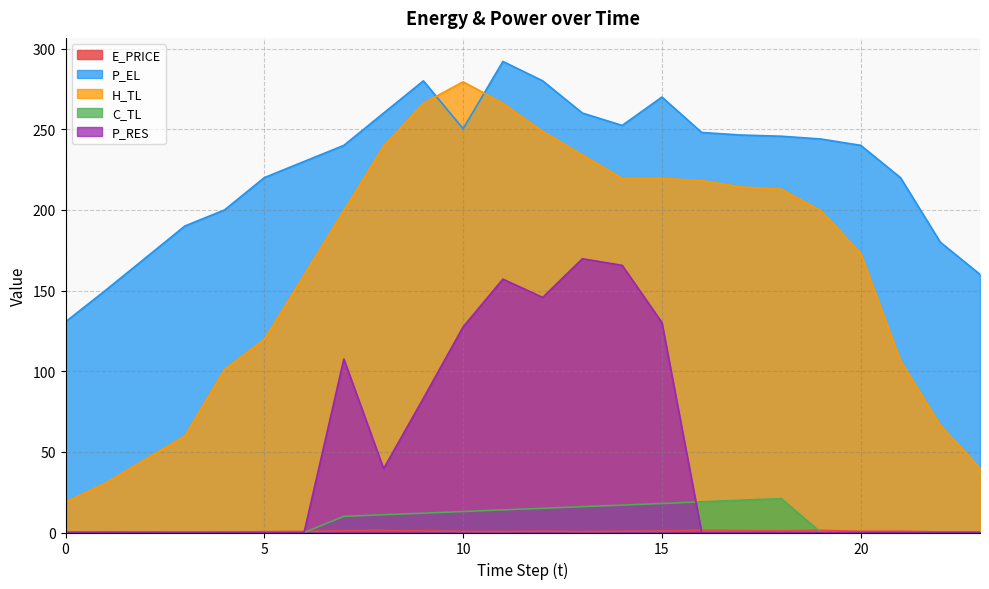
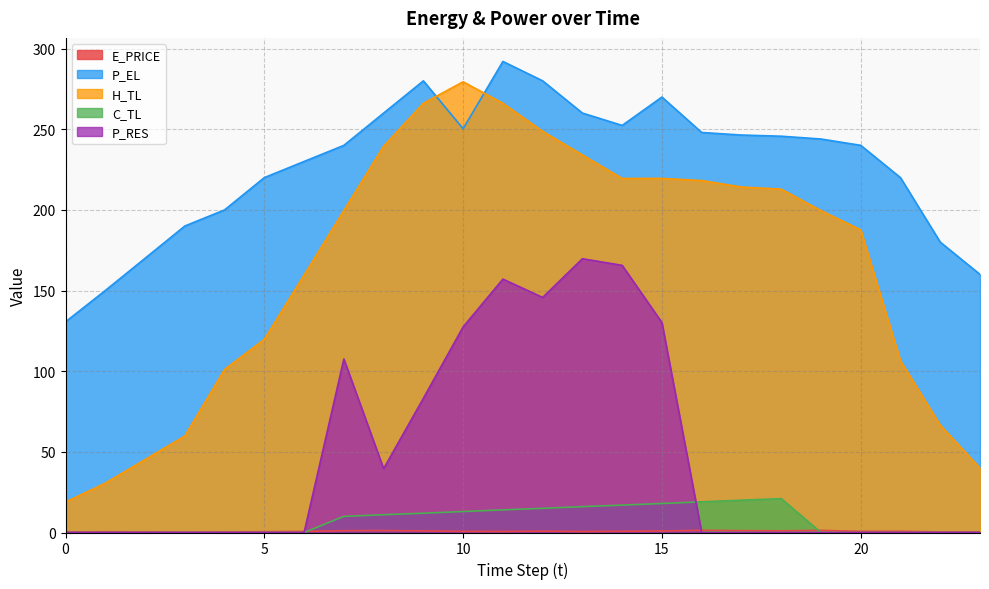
  {
    "E_PRICE": {
      "10": 1,
      "15": 1
    },
    "P_EL": {
      "0": 131,
      "5": 220,
      "10": 250,
      "15": 270,
      "20": 240
    },
    "H_TL": {
      "0": 19,
      "5": 120,
      "10": 279,
      "15": 220,
-     "20": 173
+     "20": 188
    },
    "C_TL": {
      "10": 13,
      "15": 18
    },
    "P_RES": {
      "10": 127,
      "15": 130
    }
  }
